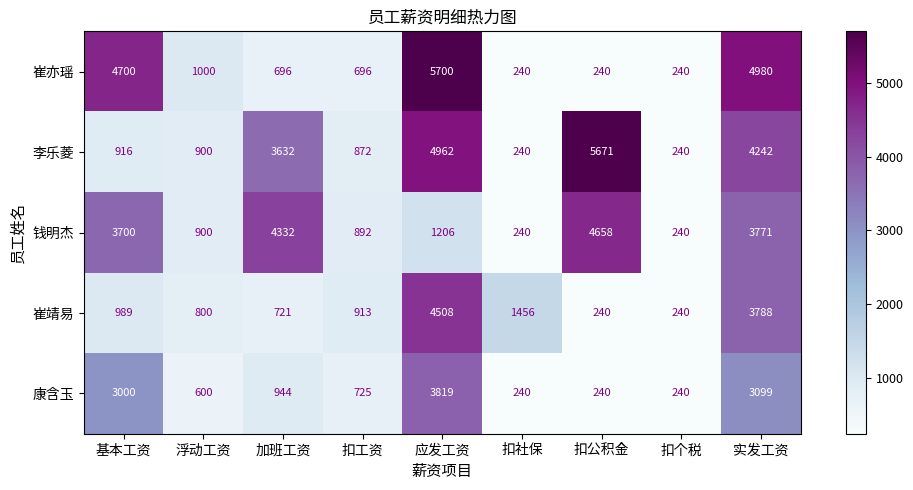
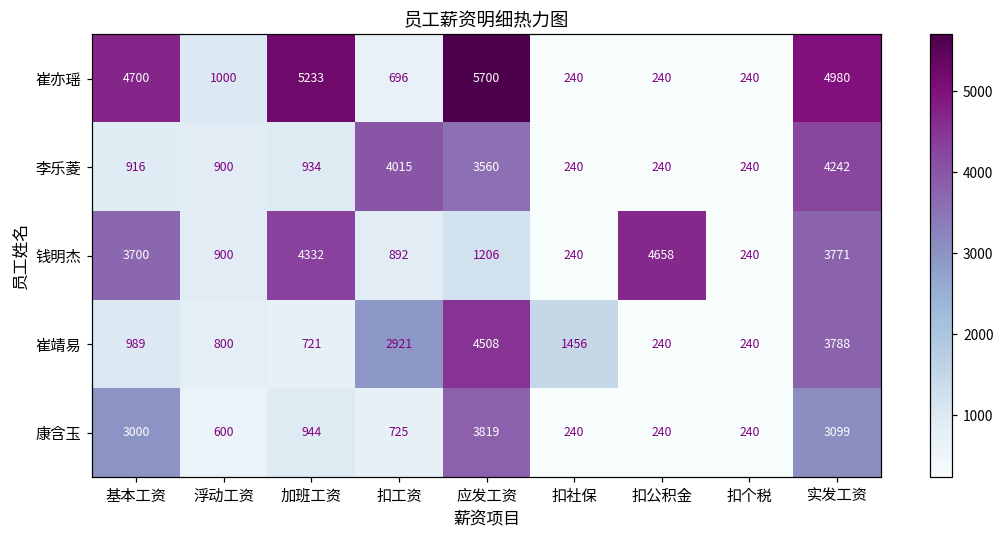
  {
    "崔亦瑶": {
      "基本工资": 4700,
      "浮动工资": 1000,
-     "加班工资": 696,
+     "加班工资": 5233,
      "扣工资": 696,
      "应发工资": 5700,
      "扣社保": 240,
      "扣公积金": 240,
      "扣个税": 240,
      "实发工资": 4980
    },
    "李乐菱": {
      "基本工资": 916,
      "浮动工资": 900,
-     "加班工资": 3632,
-     "扣工资": 872,
-     "应发工资": 4962,
+     "加班工资": 934,
+     "扣工资": 4015,
+     "应发工资": 3560,
      "扣社保": 240,
-     "扣公积金": 5671,
+     "扣公积金": 240,
      "扣个税": 240,
      "实发工资": 4242
    },
    "钱明杰": {
      "基本工资": 3700,
      "浮动工资": 900,
      "加班工资": 4332,
      "扣工资": 892,
      "应发工资": 1206,
      "扣社保": 240,
      "扣公积金": 4658,
      "扣个税": 240,
      "实发工资": 3771
    },
    "崔靖易": {
      "基本工资": 989,
      "浮动工资": 800,
      "加班工资": 721,
-     "扣工资": 913,
+     "扣工资": 2921,
      "应发工资": 4508,
      "扣社保": 1456,
      "扣公积金": 240,
      "扣个税": 240,
      "实发工资": 3788
    },
    "康含玉": {
      "基本工资": 3000,
      "浮动工资": 600,
      "加班工资": 944,
      "扣工资": 725,
      "应发工资": 3819,
      "扣社保": 240,
      "扣公积金": 240,
      "扣个税": 240,
      "实发工资": 3099
    }
  }
